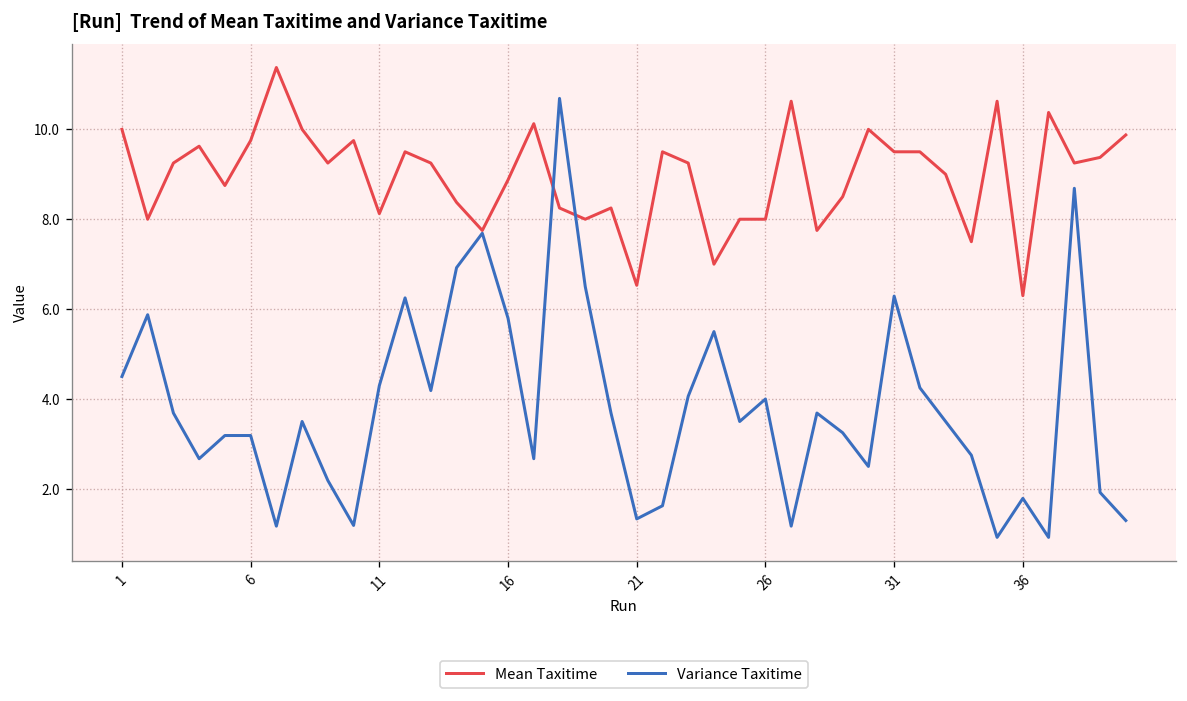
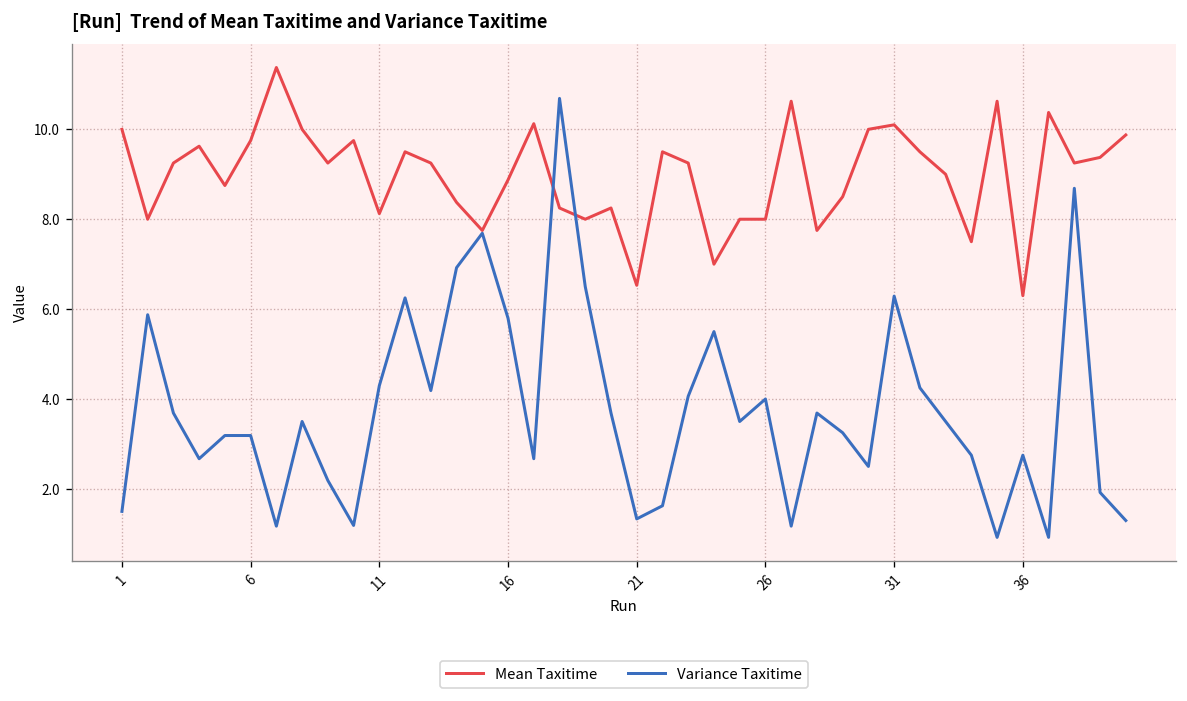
  {
    "Mean Taxitime": {
      "1": 10.0,
      "6": 9.8,
      "11": 8.1,
      "16": 8.9,
      "21": 6.5,
      "26": 8.0,
-     "31": 9.5,
+     "31": 10.1,
      "36": 6.3
    },
    "Variance Taxitime": {
-     "1": 4.5,
+     "1": 1.5,
      "6": 3.2,
      "11": 4.3,
      "16": 5.8,
      "21": 1.3,
      "26": 4.0,
      "31": 6.3,
-     "36": 1.8
+     "36": 2.8
    }
  }
